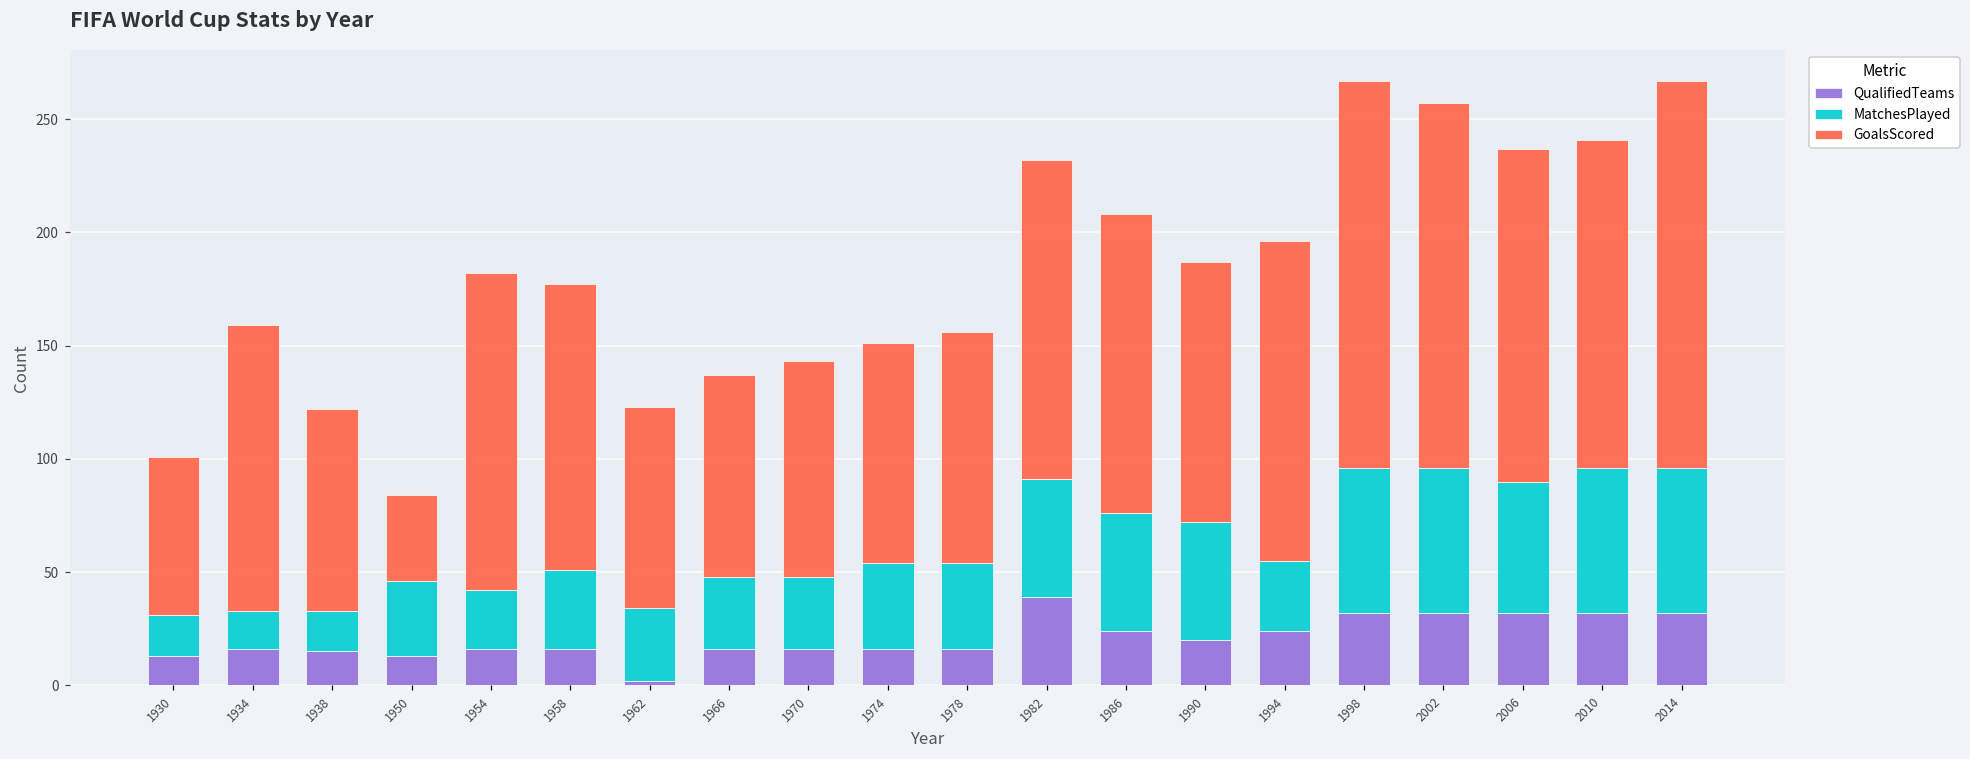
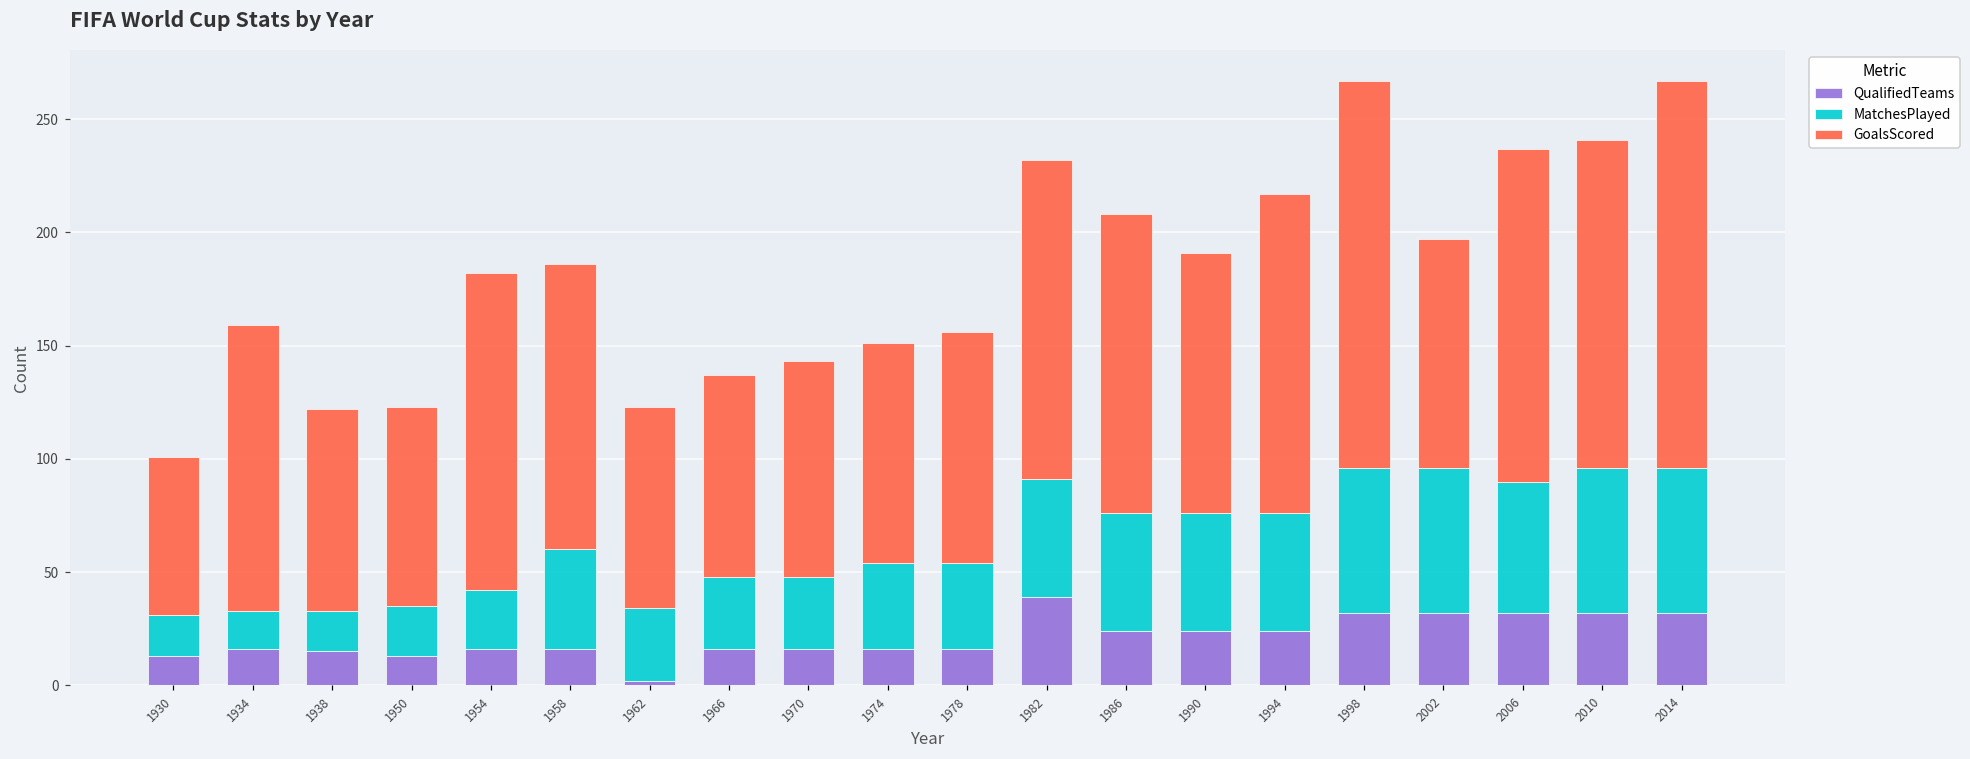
  {
    "QualifiedTeams": {
      "1930": 13,
      "1934": 16,
      "1938": 15,
      "1950": 13,
      "1954": 16,
      "1958": 16,
      "1962": 2,
      "1966": 16,
      "1970": 16,
      "1974": 16,
      "1978": 16,
      "1982": 39,
      "1986": 24,
-     "1990": 20,
+     "1990": 24,
      "1994": 24,
      "1998": 32,
      "2002": 32,
      "2006": 32,
      "2010": 32,
      "2014": 32
    },
    "MatchesPlayed": {
      "1930": 18,
      "1934": 17,
      "1938": 18,
-     "1950": 33,
+     "1950": 22,
      "1954": 26,
-     "1958": 35,
+     "1958": 44,
      "1962": 32,
      "1966": 32,
      "1970": 32,
      "1974": 38,
      "1978": 38,
      "1982": 52,
      "1986": 52,
      "1990": 52,
-     "1994": 31,
+     "1994": 52,
      "1998": 64,
      "2002": 64,
      "2006": 58,
      "2010": 64,
      "2014": 64
    },
    "GoalsScored": {
      "1930": 70,
      "1934": 126,
      "1938": 89,
-     "1950": 38,
+     "1950": 88,
      "1954": 140,
      "1958": 126,
      "1962": 89,
      "1966": 89,
      "1970": 95,
      "1974": 97,
      "1978": 102,
      "1982": 141,
      "1986": 132,
      "1990": 115,
      "1994": 141,
      "1998": 171,
-     "2002": 161,
+     "2002": 101,
      "2006": 147,
      "2010": 145,
      "2014": 171
    }
  }
